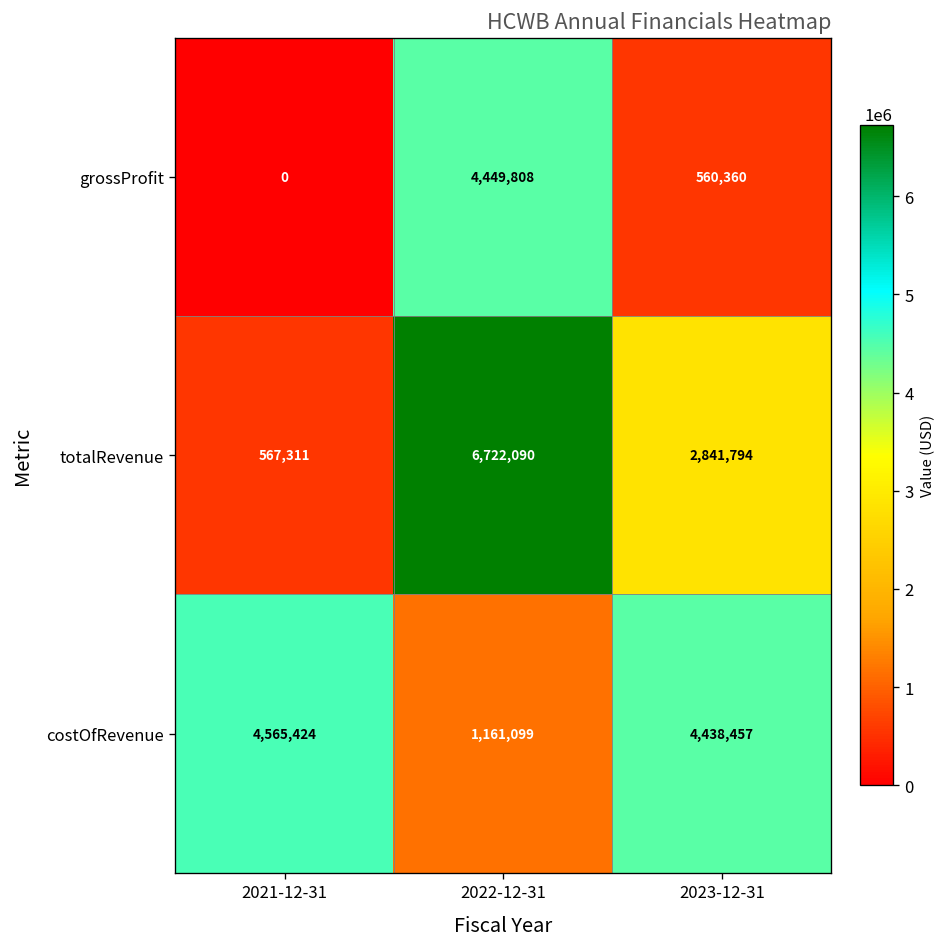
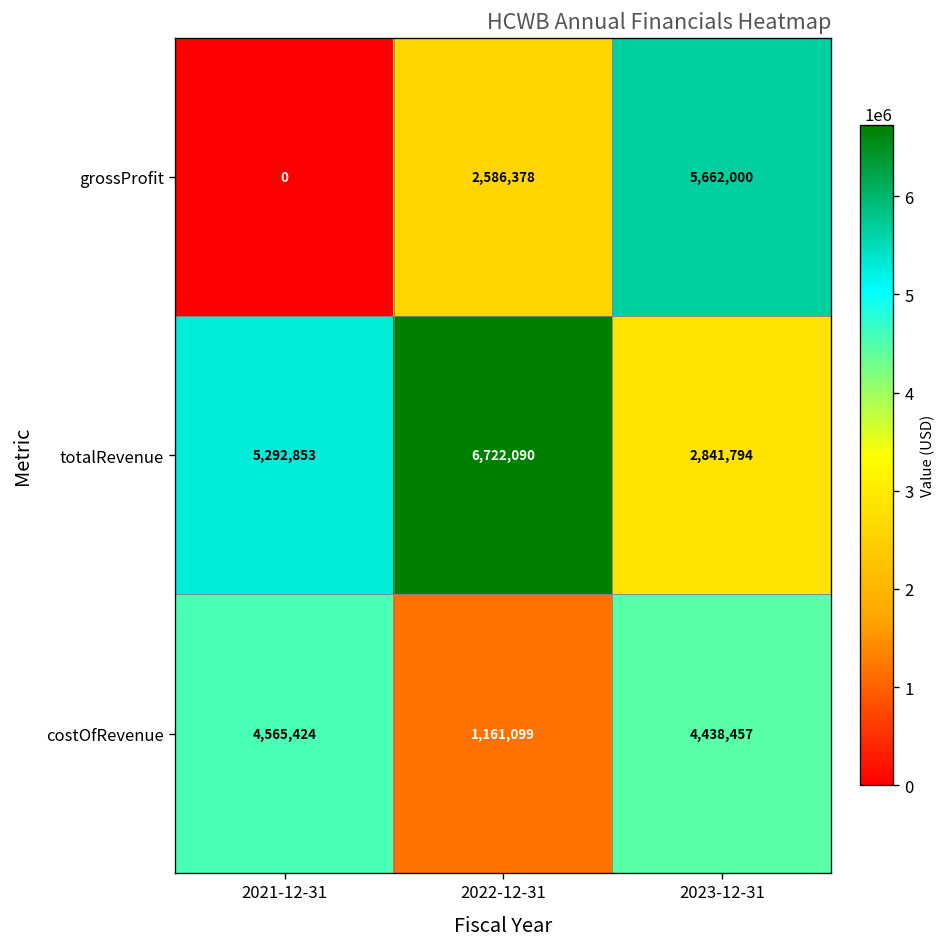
  {
    "grossProfit": {
      "2021-12-31": "0",
-     "2022-12-31": "4,449,808",
-     "2023-12-31": "560,360"
+     "2022-12-31": "2,586,378",
+     "2023-12-31": "5,662,000"
    },
    "totalRevenue": {
-     "2021-12-31": "567,311",
+     "2021-12-31": "5,292,853",
      "2022-12-31": "6,722,090",
      "2023-12-31": "2,841,794"
    },
    "costOfRevenue": {
      "2021-12-31": "4,565,424",
      "2022-12-31": "1,161,099",
      "2023-12-31": "4,438,457"
    }
  }
